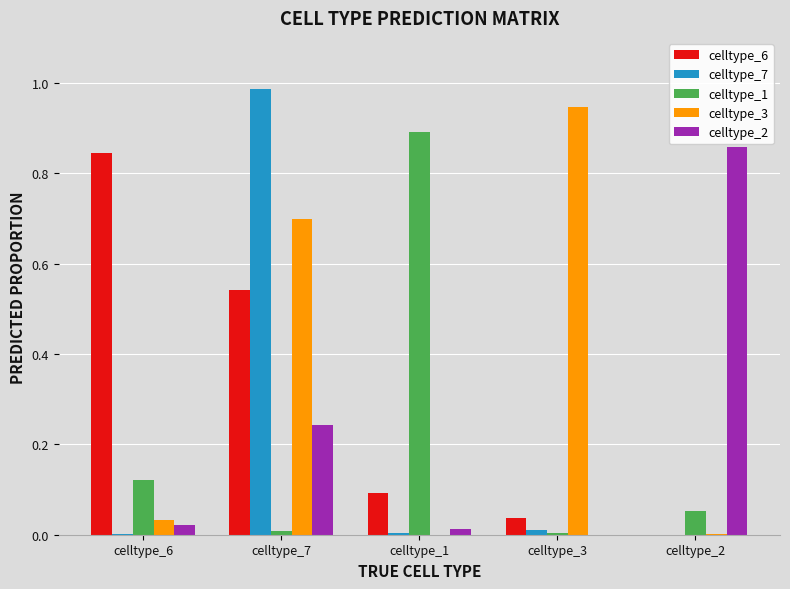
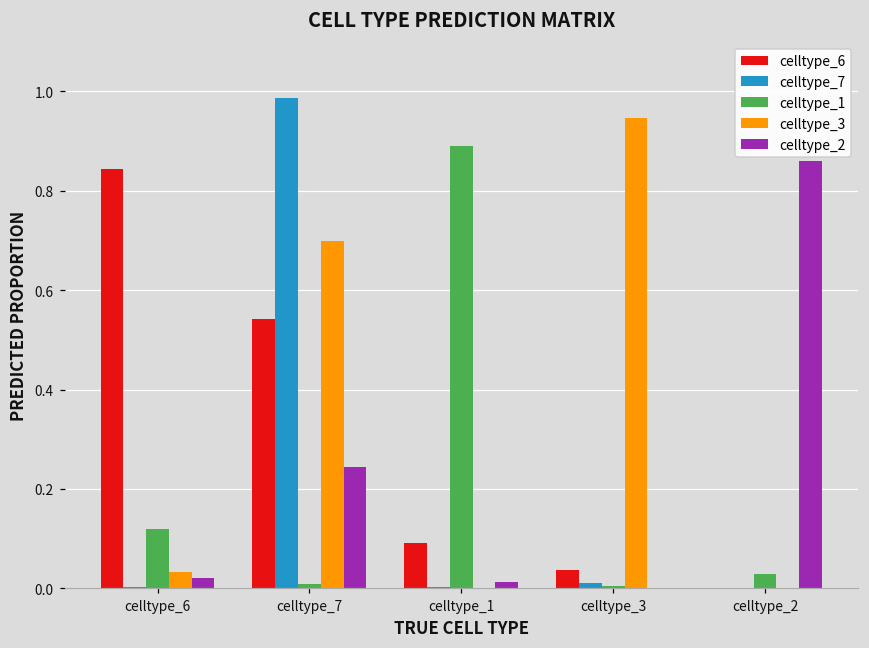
  {
    "celltype_6": {
      "celltype_6": 0.84,
      "celltype_7": 0.54,
      "celltype_1": 0.09,
      "celltype_3": 0.04,
      "celltype_2": 0.00
    },
    "celltype_7": {
      "celltype_7": 0.99,
      "celltype_3": 0.01,
      "celltype_2": 0.00
    },
    "celltype_1": {
      "celltype_6": 0.12,
      "celltype_7": 0.01,
      "celltype_1": 0.89,
-     "celltype_2": 0.05
+     "celltype_2": 0.03
    },
    "celltype_3": {
      "celltype_6": 0.03,
      "celltype_7": 0.70,
      "celltype_3": 0.95
    },
    "celltype_2": {
      "celltype_6": 0.02,
      "celltype_7": 0.24,
      "celltype_1": 0.01,
      "celltype_3": 0.00,
      "celltype_2": 0.86
    }
  }
